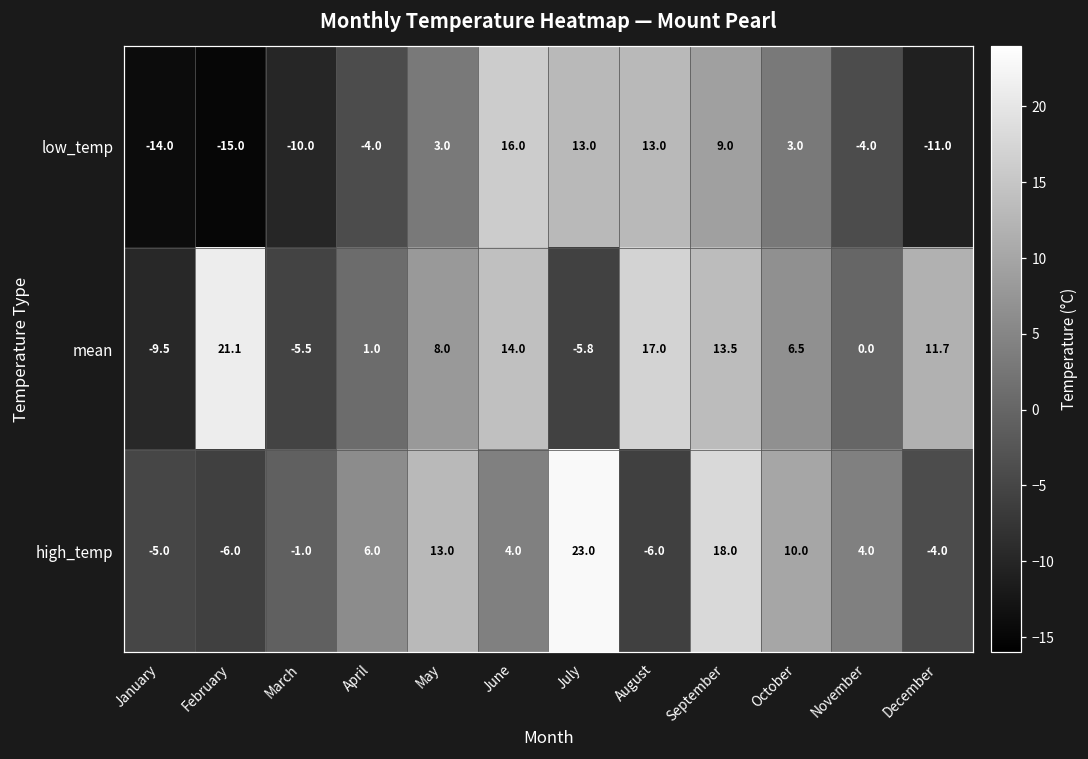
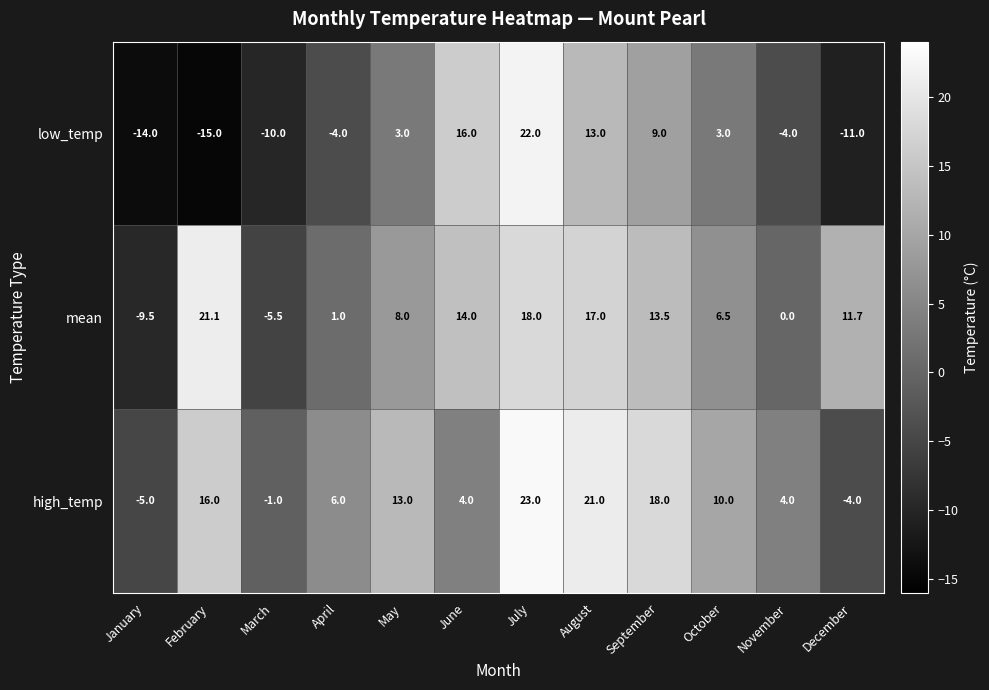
  {
    "low_temp": {
      "January": -14.0,
      "February": -15.0,
      "March": -10.0,
      "April": -4.0,
      "May": 3.0,
      "June": 16.0,
-     "July": 13.0,
+     "July": 22.0,
      "August": 13.0,
      "September": 9.0,
      "October": 3.0,
      "November": -4.0,
      "December": -11.0
    },
    "mean": {
      "January": -9.5,
      "February": 21.1,
      "March": -5.5,
      "April": 1.0,
      "May": 8.0,
      "June": 14.0,
-     "July": -5.8,
+     "July": 18.0,
      "August": 17.0,
      "September": 13.5,
      "October": 6.5,
      "November": 0.0,
      "December": 11.7
    },
    "high_temp": {
      "January": -5.0,
-     "February": -6.0,
+     "February": 16.0,
      "March": -1.0,
      "April": 6.0,
      "May": 13.0,
      "June": 4.0,
      "July": 23.0,
-     "August": -6.0,
+     "August": 21.0,
      "September": 18.0,
      "October": 10.0,
      "November": 4.0,
      "December": -4.0
    }
  }
